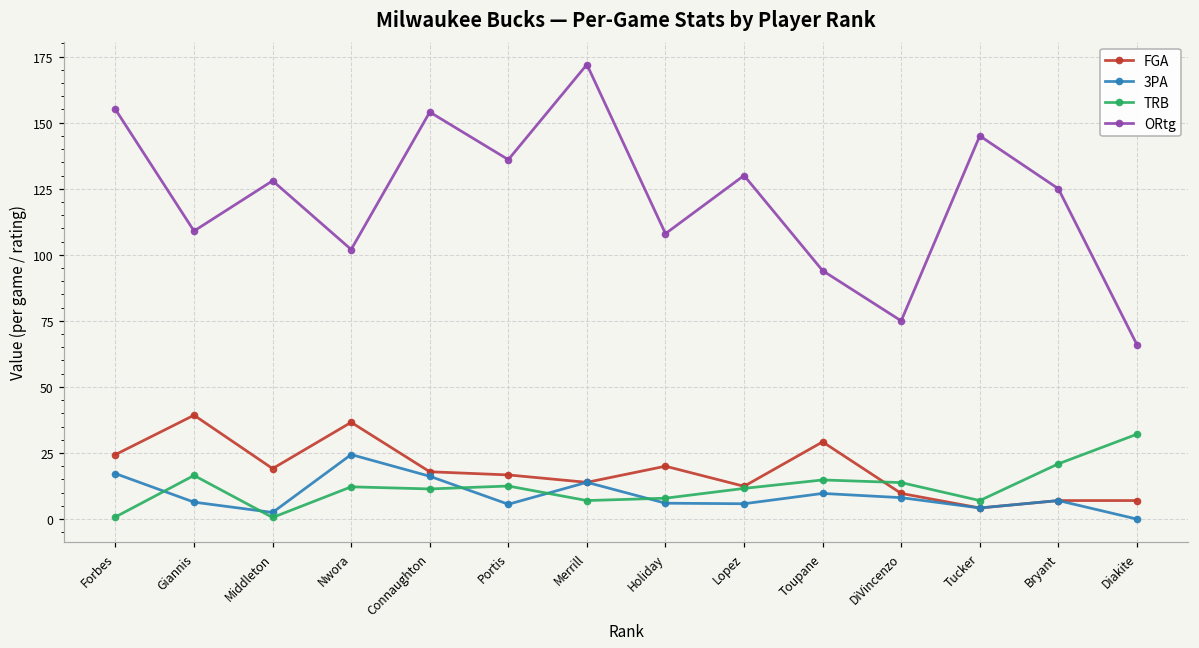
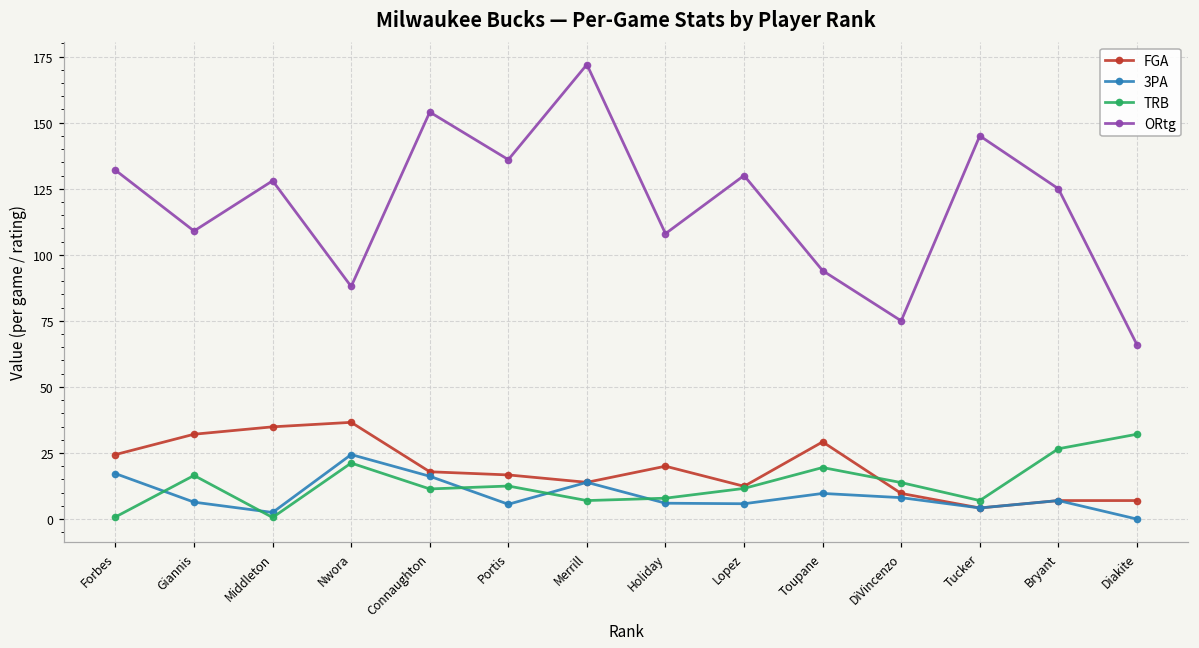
  {
    "FGA": {
      "Forbes": 24,
-     "Giannis": 39,
-     "Middleton": 19,
+     "Giannis": 32,
+     "Middleton": 35,
      "Nwora": 37,
      "Connaughton": 18,
      "Portis": 17,
      "Holiday": 20,
      "Toupane": 29,
      "DiVincenzo": 10,
      "Diakite": 7
    },
    "3PA": {
      "Forbes": 17,
      "Giannis": 6,
      "Middleton": 3,
      "Nwora": 24,
      "Connaughton": 16,
      "Portis": 6,
      "Holiday": 6,
      "Lopez": 6,
      "Toupane": 10,
      "DiVincenzo": 8,
      "Diakite": 0
    },
    "TRB": {
      "Forbes": 1,
      "Giannis": 17,
      "Middleton": 1,
-     "Nwora": 12,
+     "Nwora": 21,
      "Connaughton": 11,
      "Portis": 13,
      "Merrill": 7,
      "Holiday": 8,
-     "Toupane": 15,
+     "Toupane": 20,
      "DiVincenzo": 14,
      "Tucker": 7,
-     "Bryant": 21,
+     "Bryant": 27,
      "Diakite": 32
    },
    "ORtg": {
-     "Forbes": 155,
+     "Forbes": 132,
      "Giannis": 109,
      "Middleton": 128,
-     "Nwora": 102,
+     "Nwora": 88,
      "Connaughton": 154,
      "Portis": 136,
      "Merrill": 172,
      "Holiday": 108,
      "Lopez": 130,
      "Toupane": 94,
      "DiVincenzo": 75,
      "Tucker": 145,
      "Bryant": 125,
      "Diakite": 66
    }
  }
